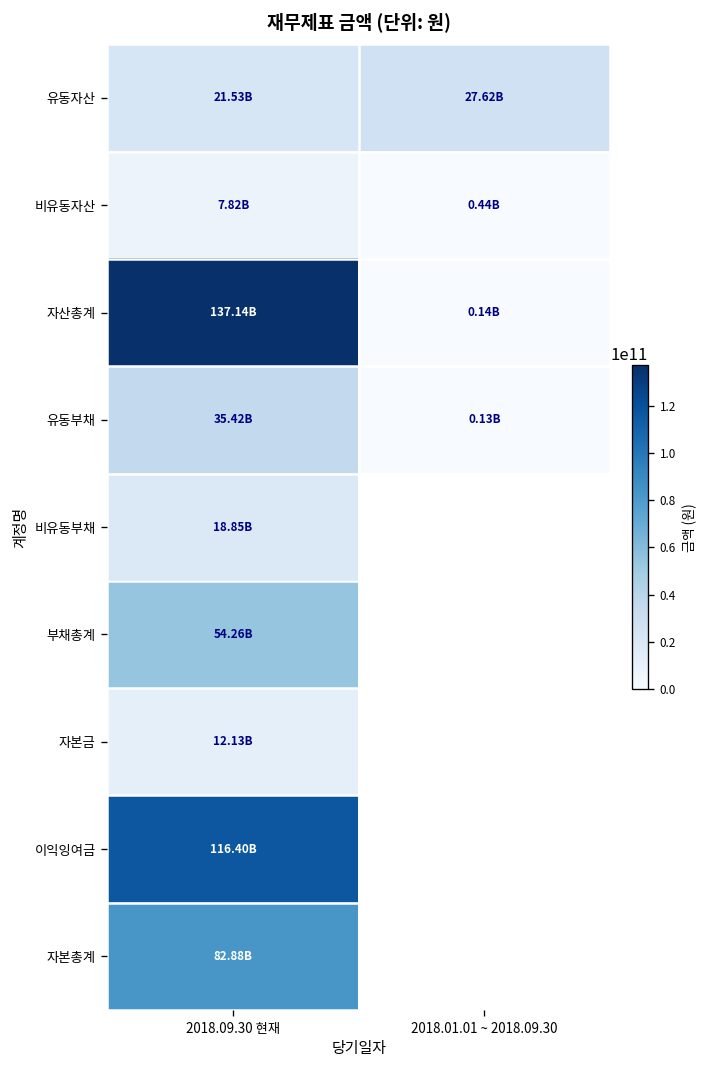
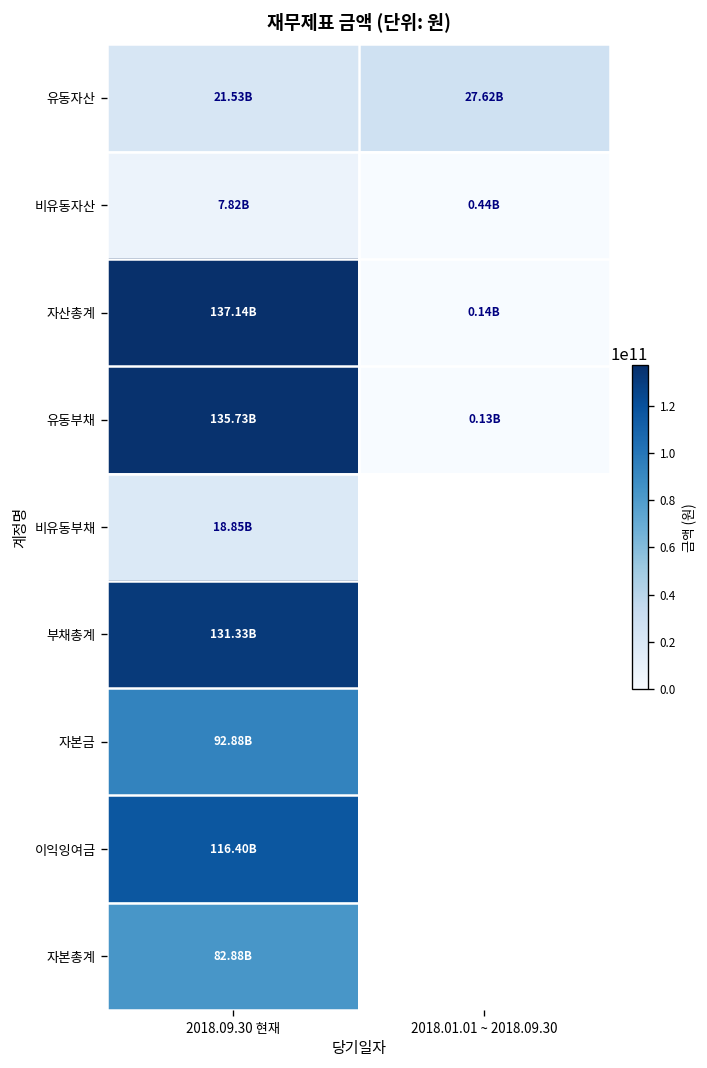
  {
    "유동자산": {
      "2018.09.30 현재": "21.53B",
      "2018.01.01 ~ 2018.09.30": "27.62B"
    },
    "비유동자산": {
      "2018.09.30 현재": "7.82B",
      "2018.01.01 ~ 2018.09.30": "0.44B"
    },
    "자산총계": {
      "2018.09.30 현재": "137.14B",
      "2018.01.01 ~ 2018.09.30": "0.14B"
    },
    "유동부채": {
-     "2018.09.30 현재": "35.42B",
+     "2018.09.30 현재": "135.73B",
      "2018.01.01 ~ 2018.09.30": "0.13B"
    },
    "비유동부채": {
      "2018.09.30 현재": "18.85B"
    },
    "부채총계": {
-     "2018.09.30 현재": "54.26B"
+     "2018.09.30 현재": "131.33B"
    },
    "자본금": {
-     "2018.09.30 현재": "12.13B"
+     "2018.09.30 현재": "92.88B"
    },
    "이익잉여금": {
      "2018.09.30 현재": "116.40B"
    },
    "자본총계": {
      "2018.09.30 현재": "82.88B"
    }
  }
